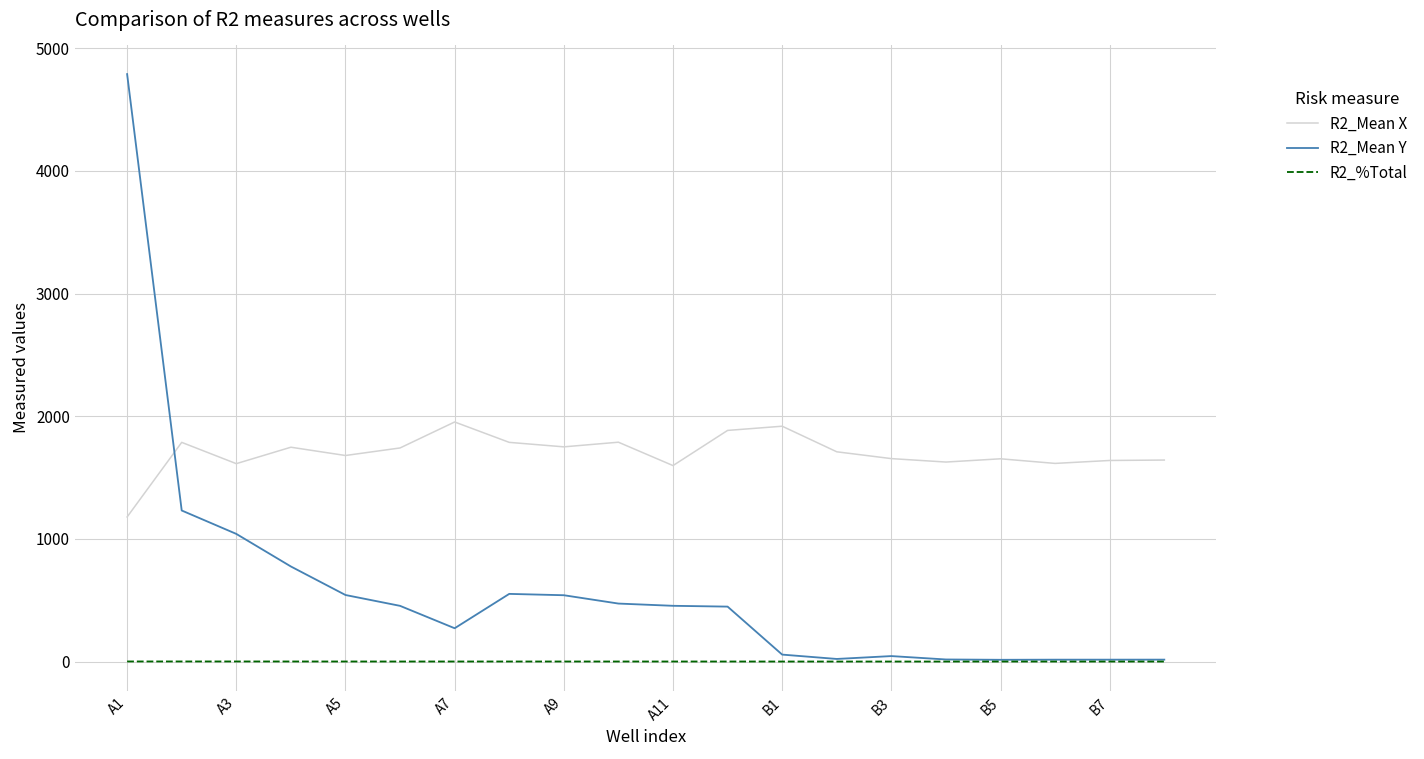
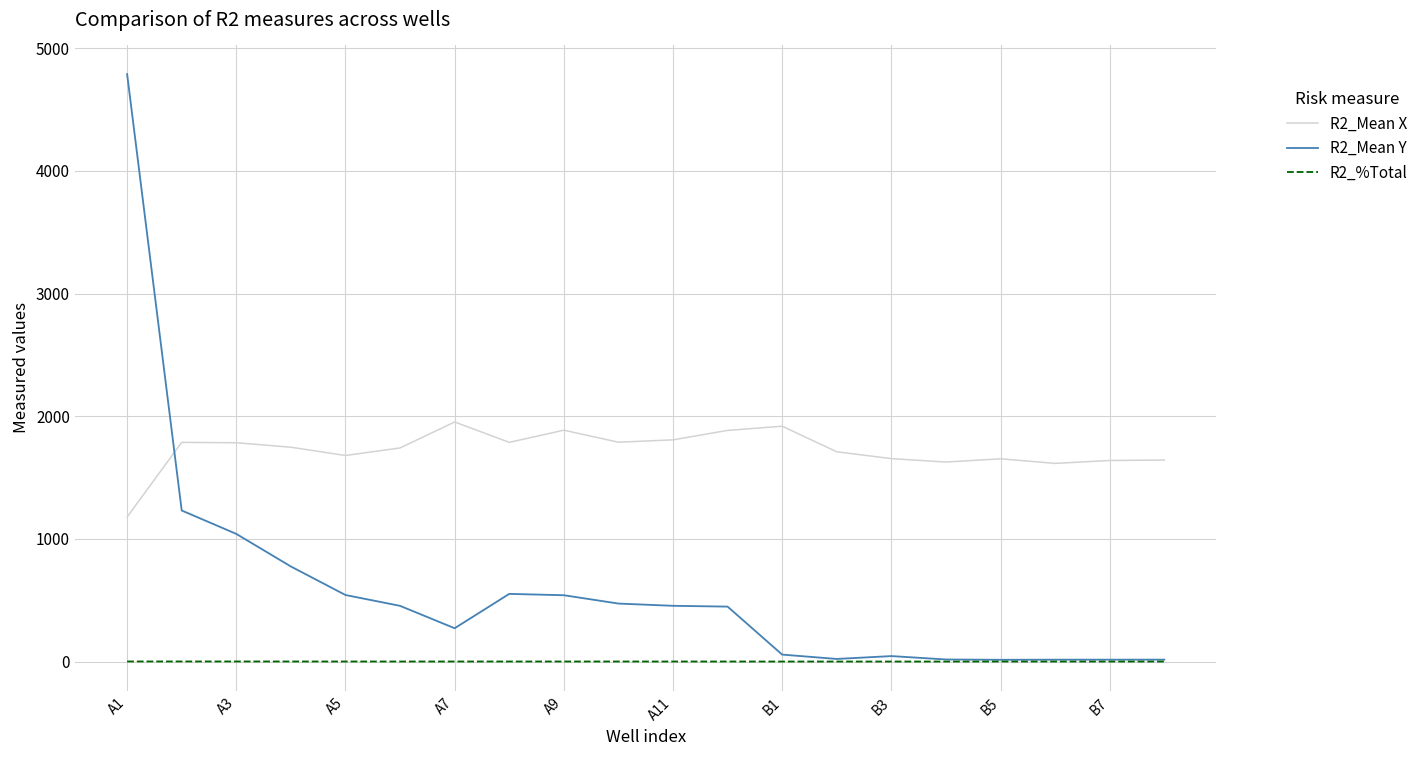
  {
    "R2_Mean X": {
      "A1": 1180,
-     "A3": 1610,
+     "A3": 1780,
      "A5": 1680,
      "A7": 1950,
-     "A9": 1750,
-     "A11": 1600,
+     "A9": 1890,
+     "A11": 1810,
      "B1": 1920,
      "B3": 1650,
      "B5": 1650,
      "B7": 1640
    },
    "R2_Mean Y": {
      "A1": 4790,
      "A3": 1040,
      "A5": 540,
      "A7": 270,
      "A9": 540,
      "A11": 450,
      "B1": 60,
      "B3": 40
    },
    "R2_%Total": {
      "A1": 0,
      "A3": 0,
      "A5": 0,
      "A7": 0,
      "A9": 0,
      "A11": 0,
      "B1": 0,
      "B3": 0
    }
  }
